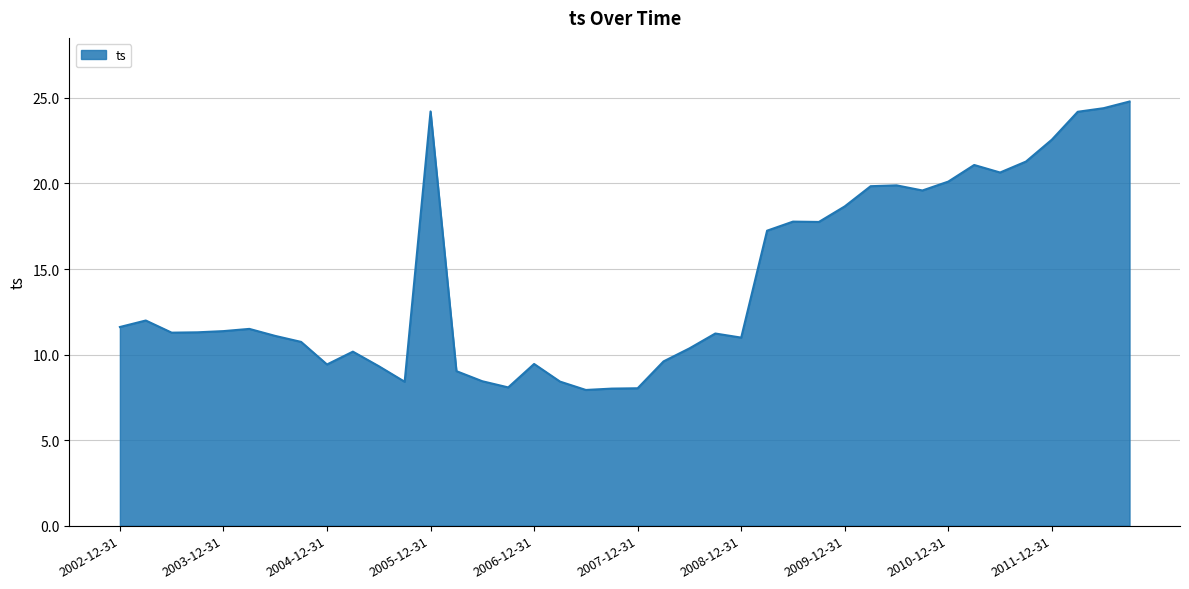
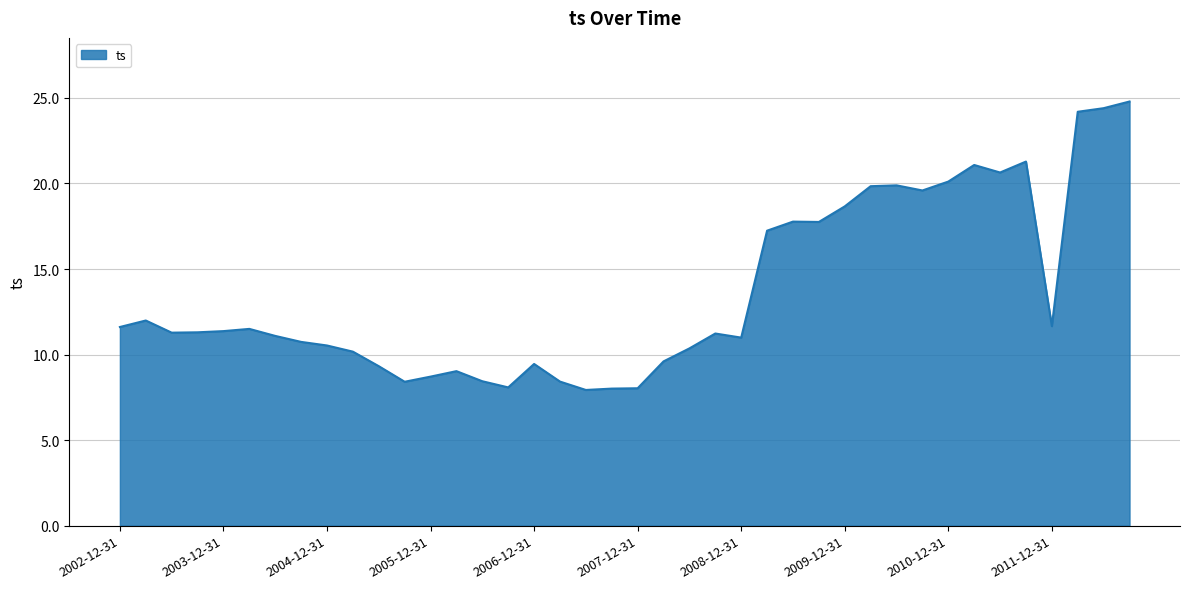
  {
    "2002-12-31": 11.6,
    "2003-12-31": 11.4,
-   "2004-12-31": 9.4,
-   "2005-12-31": 24.2,
+   "2004-12-31": 10.5,
+   "2005-12-31": 8.7,
    "2006-12-31": 9.5,
    "2007-12-31": 8.0,
    "2008-12-31": 11.0,
    "2009-12-31": 18.7,
    "2010-12-31": 20.1,
-   "2011-12-31": 22.6
+   "2011-12-31": 11.7
  }
